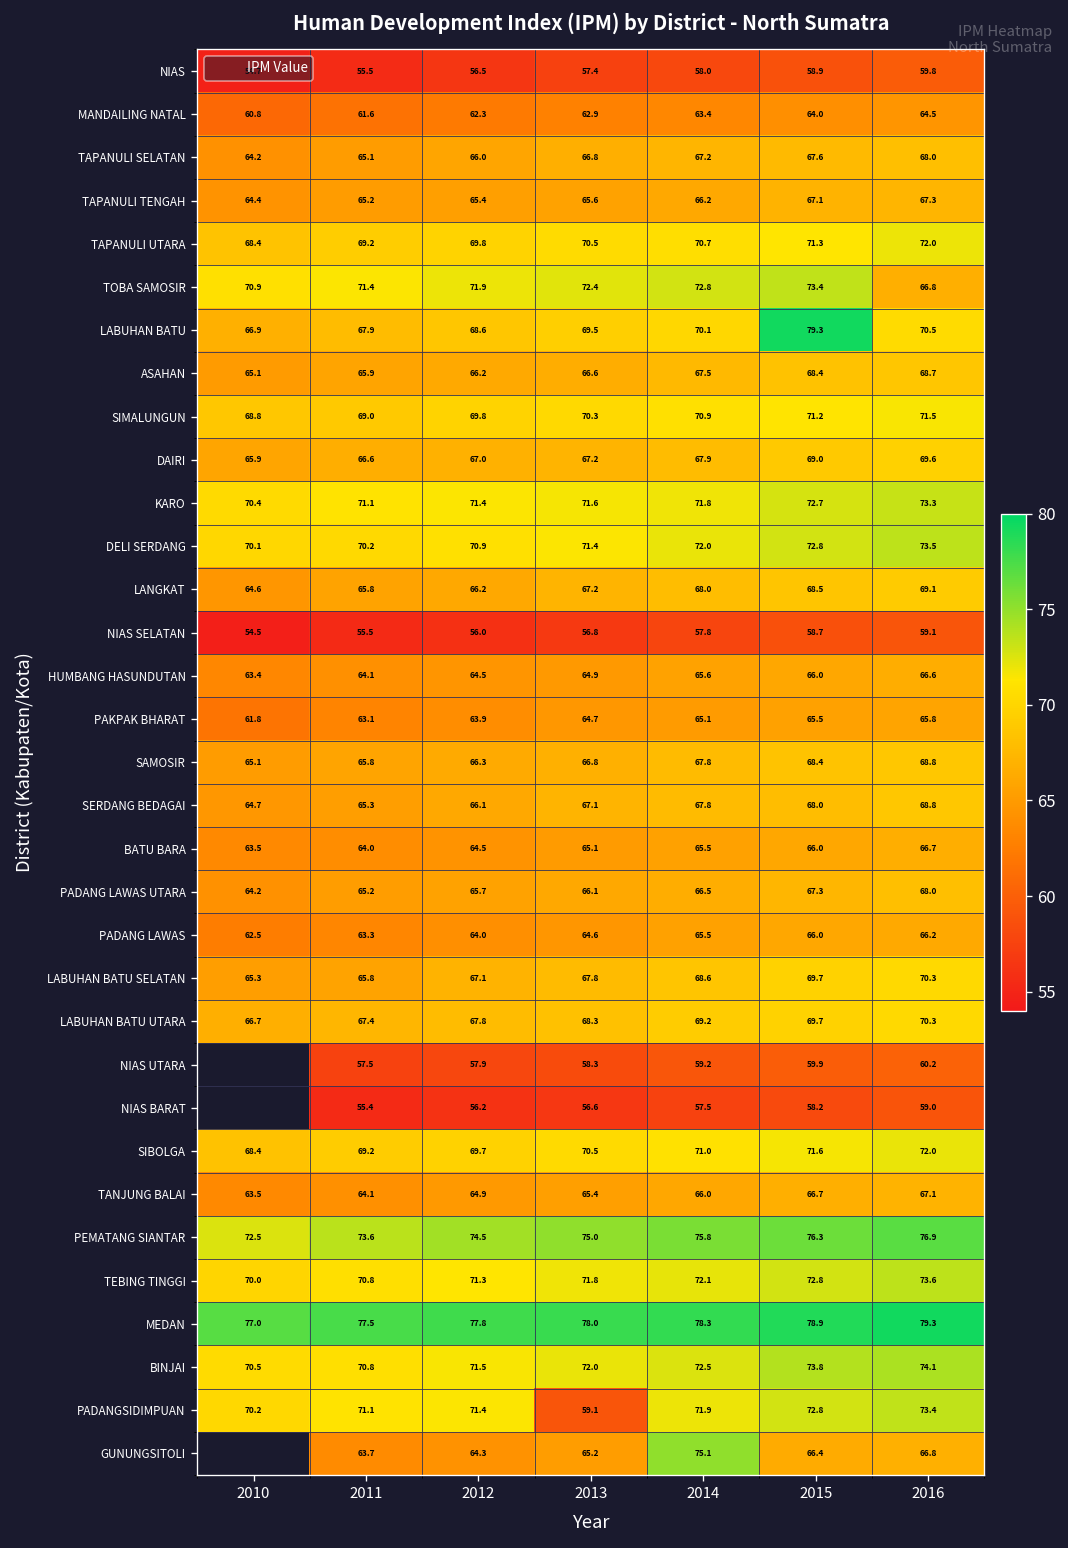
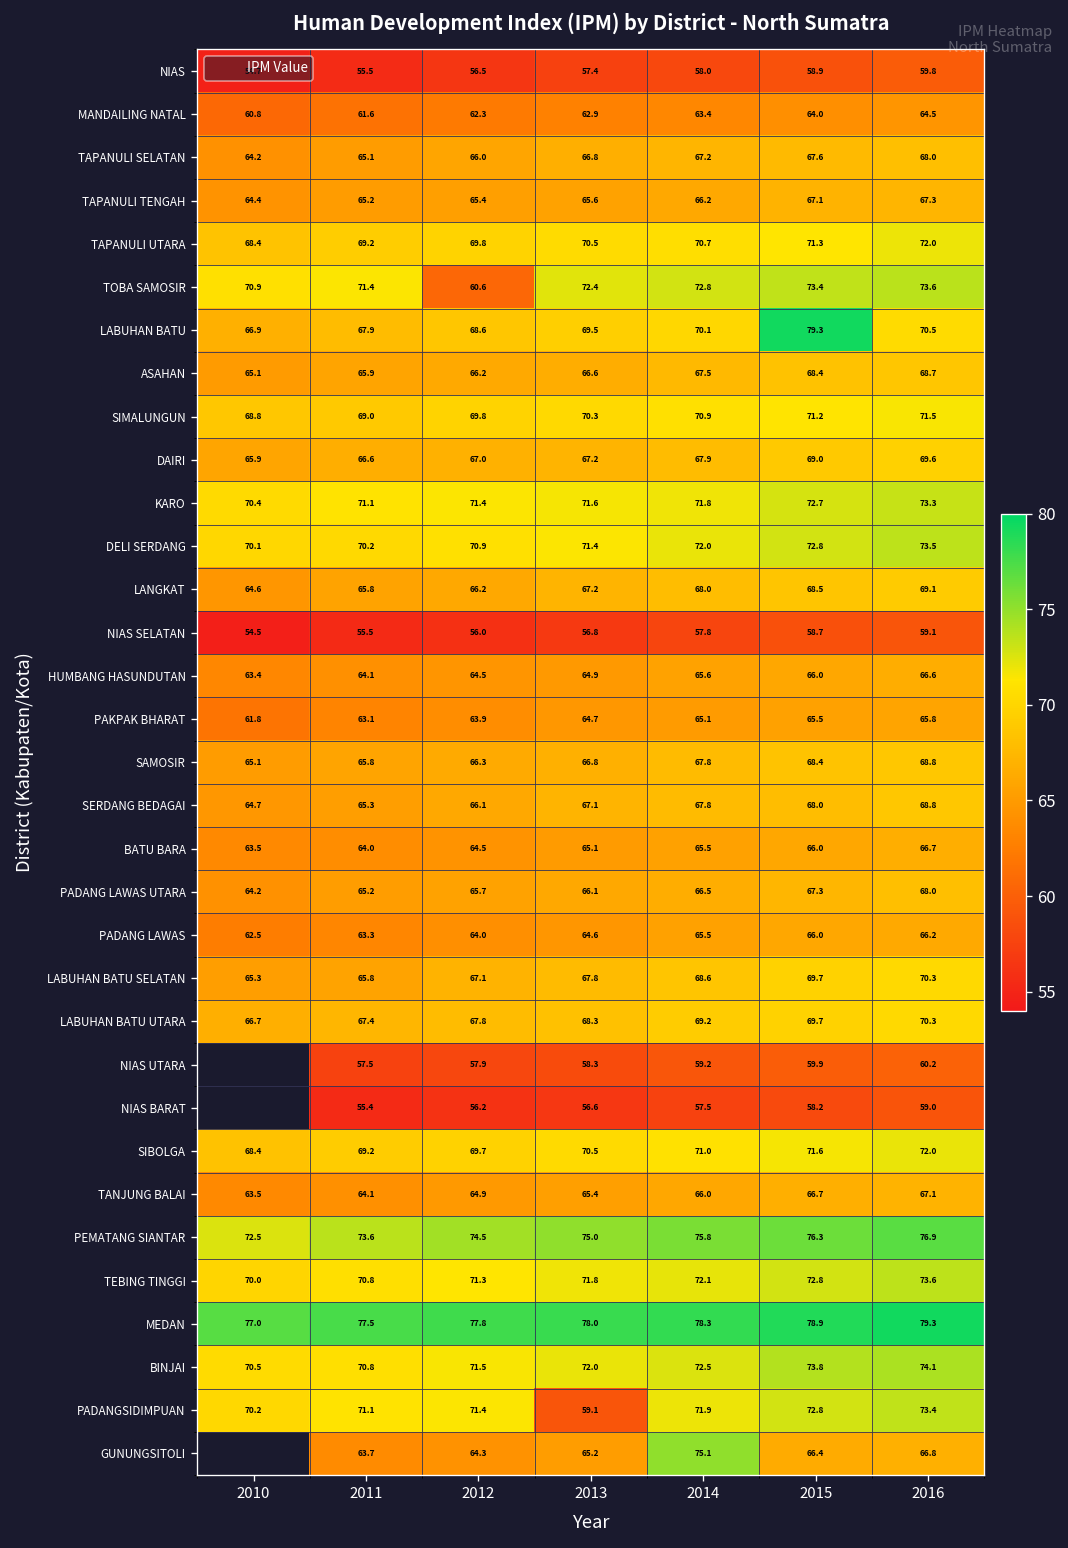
  {
    "TOBA SAMOSIR": {
      "2010": 70.9,
      "2011": 71.4,
-     "2012": 71.9,
+     "2012": 60.6,
      "2013": 72.4,
      "2014": 72.8,
      "2015": 73.4,
-     "2016": 66.8
+     "2016": 73.6
    }
  }
